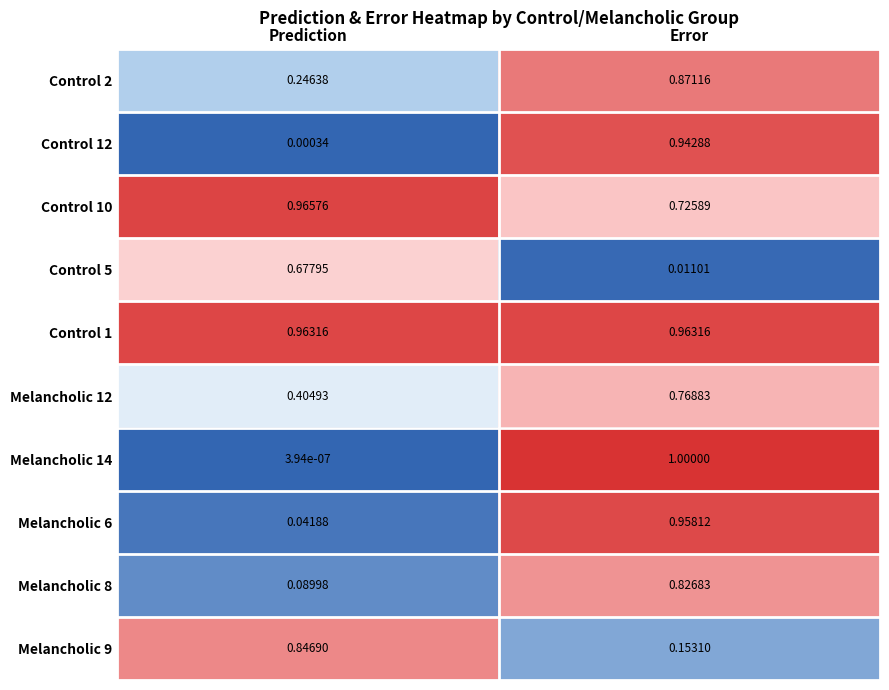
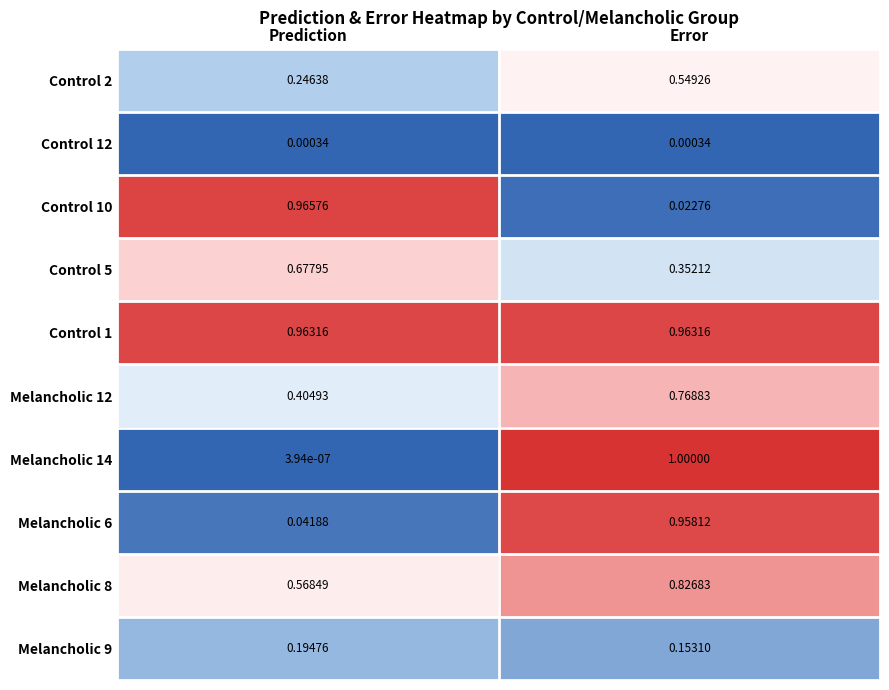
  {
    "Control 2": {
      "Prediction": "0.24638",
-     "Error": "0.87116"
+     "Error": "0.54926"
    },
    "Control 12": {
      "Prediction": "0.00034",
-     "Error": "0.94288"
+     "Error": "0.00034"
    },
    "Control 10": {
      "Prediction": "0.96576",
-     "Error": "0.72589"
+     "Error": "0.02276"
    },
    "Control 5": {
      "Prediction": "0.67795",
-     "Error": "0.01101"
+     "Error": "0.35212"
    },
    "Control 1": {
      "Prediction": "0.96316",
      "Error": "0.96316"
    },
    "Melancholic 12": {
      "Prediction": "0.40493",
      "Error": "0.76883"
    },
    "Melancholic 14": {
      "Prediction": "3.94e-07",
      "Error": "1.00000"
    },
    "Melancholic 6": {
      "Prediction": "0.04188",
      "Error": "0.95812"
    },
    "Melancholic 8": {
-     "Prediction": "0.08998",
+     "Prediction": "0.56849",
      "Error": "0.82683"
    },
    "Melancholic 9": {
-     "Prediction": "0.84690",
+     "Prediction": "0.19476",
      "Error": "0.15310"
    }
  }
